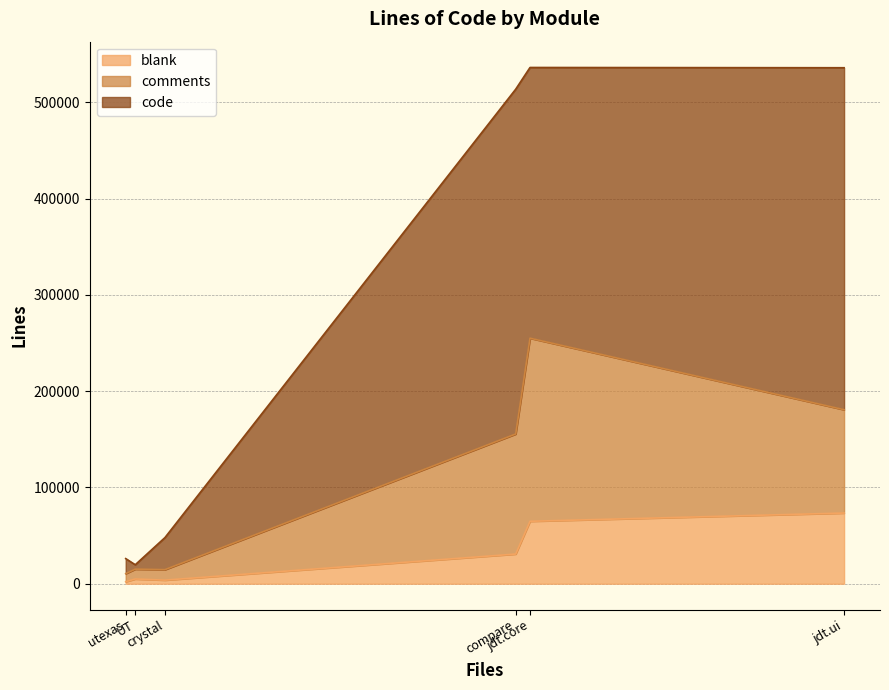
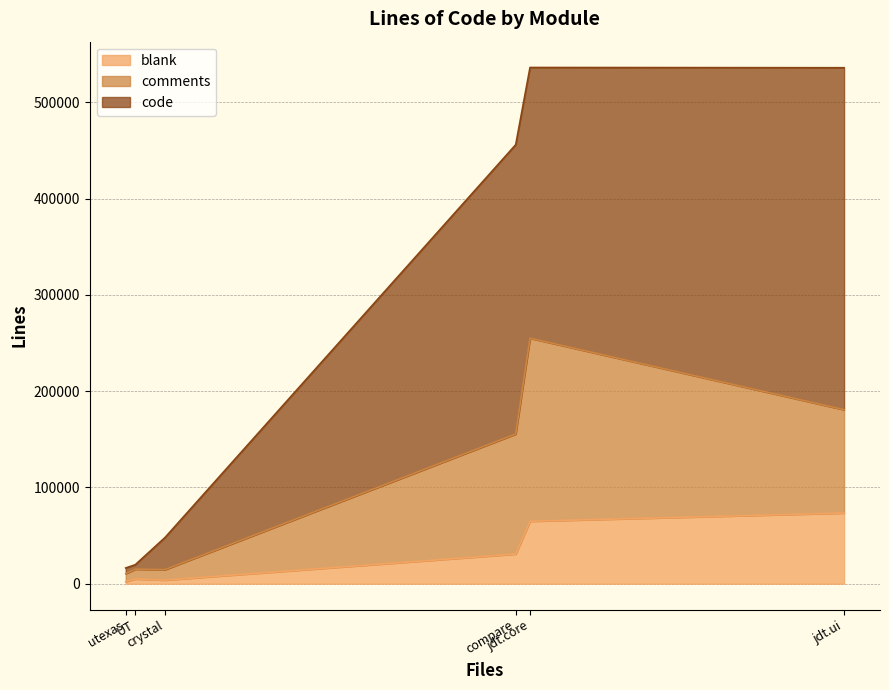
  {
    "code": {
-     "utexas": 20000,
+     "utexas": 10000,
      "UT": 0,
      "crystal": 30000,
-     "compare": 360000,
+     "compare": 300000,
      "jdt.core": 280000,
      "jdt.ui": 360000
    }
  }
